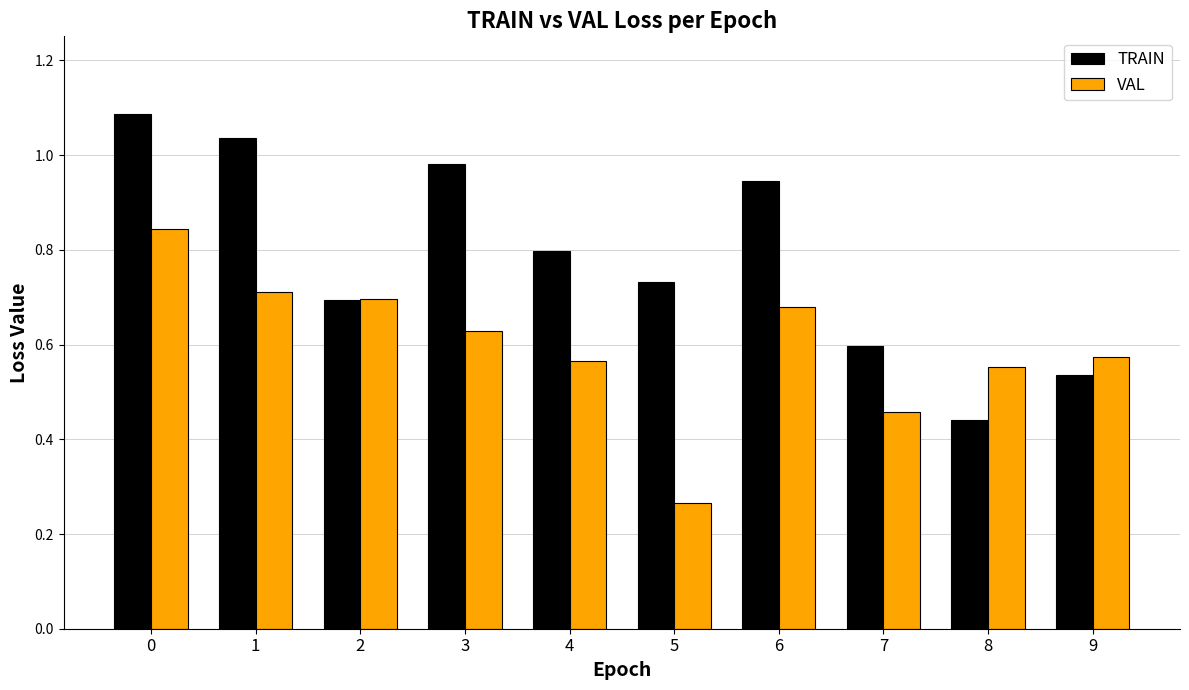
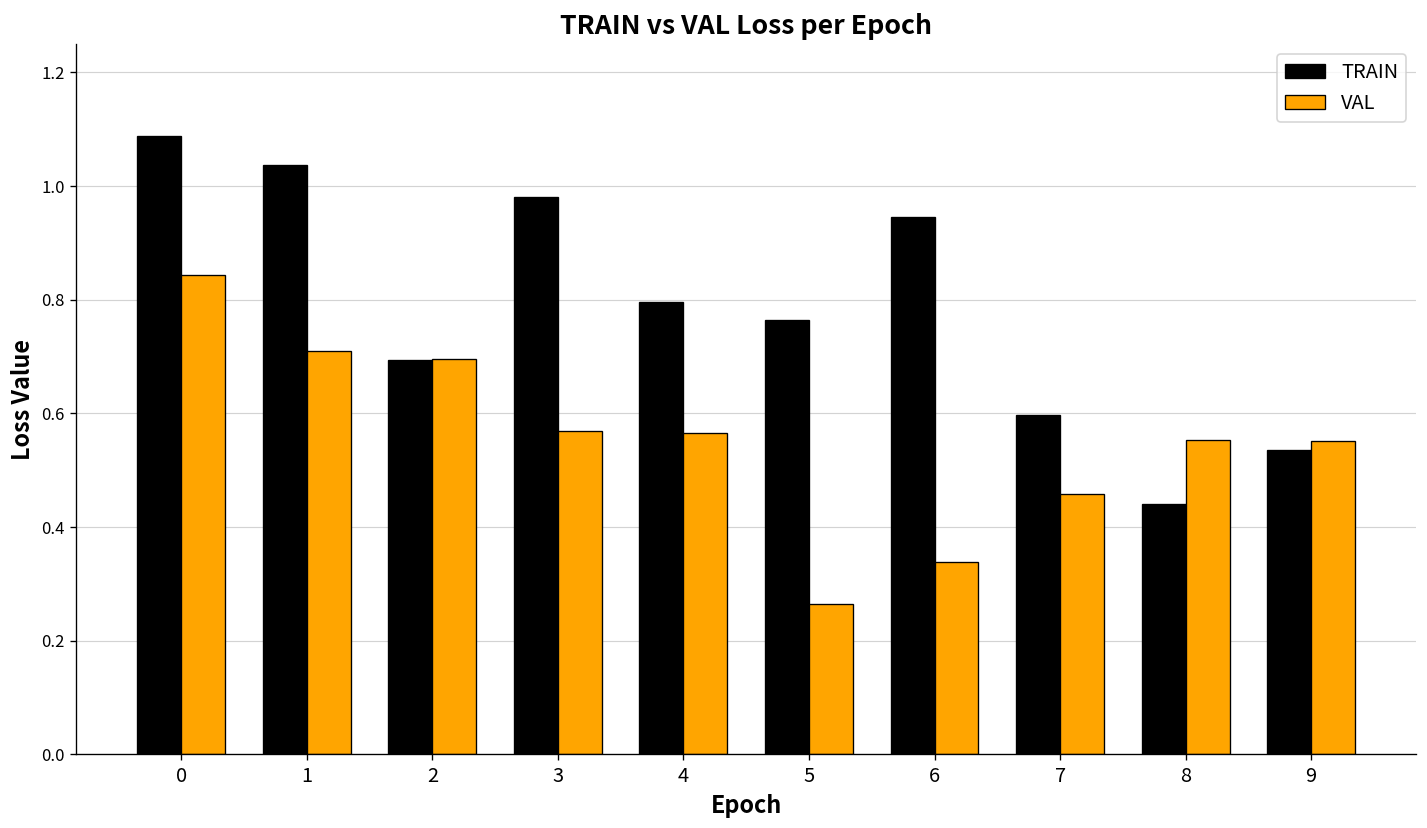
  {
    "TRAIN": {
      "0": 1.09,
      "1": 1.04,
      "2": 0.69,
      "3": 0.98,
      "4": 0.80,
-     "5": 0.73,
+     "5": 0.76,
      "6": 0.95,
      "7": 0.60,
      "8": 0.44,
      "9": 0.54
    },
    "VAL": {
      "0": 0.84,
      "1": 0.71,
      "2": 0.70,
-     "3": 0.63,
+     "3": 0.57,
      "4": 0.57,
      "5": 0.26,
-     "6": 0.68,
+     "6": 0.34,
      "7": 0.46,
      "8": 0.55,
-     "9": 0.57
+     "9": 0.55
    }
  }
